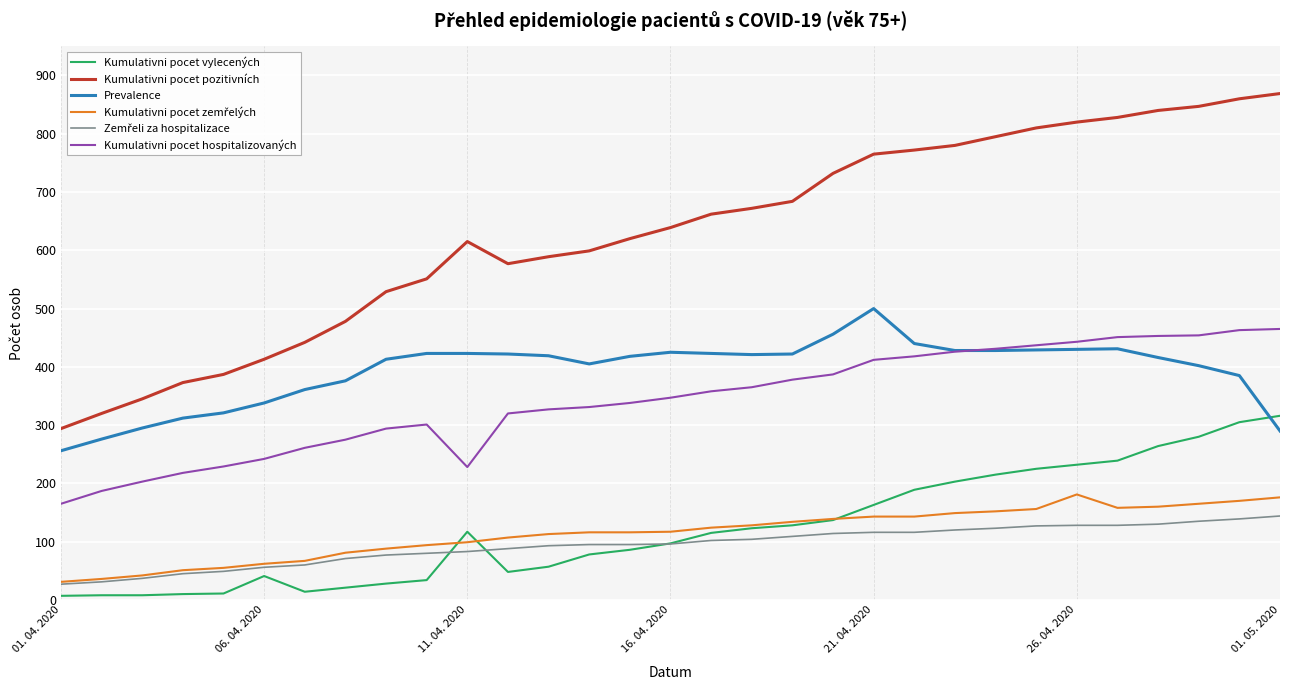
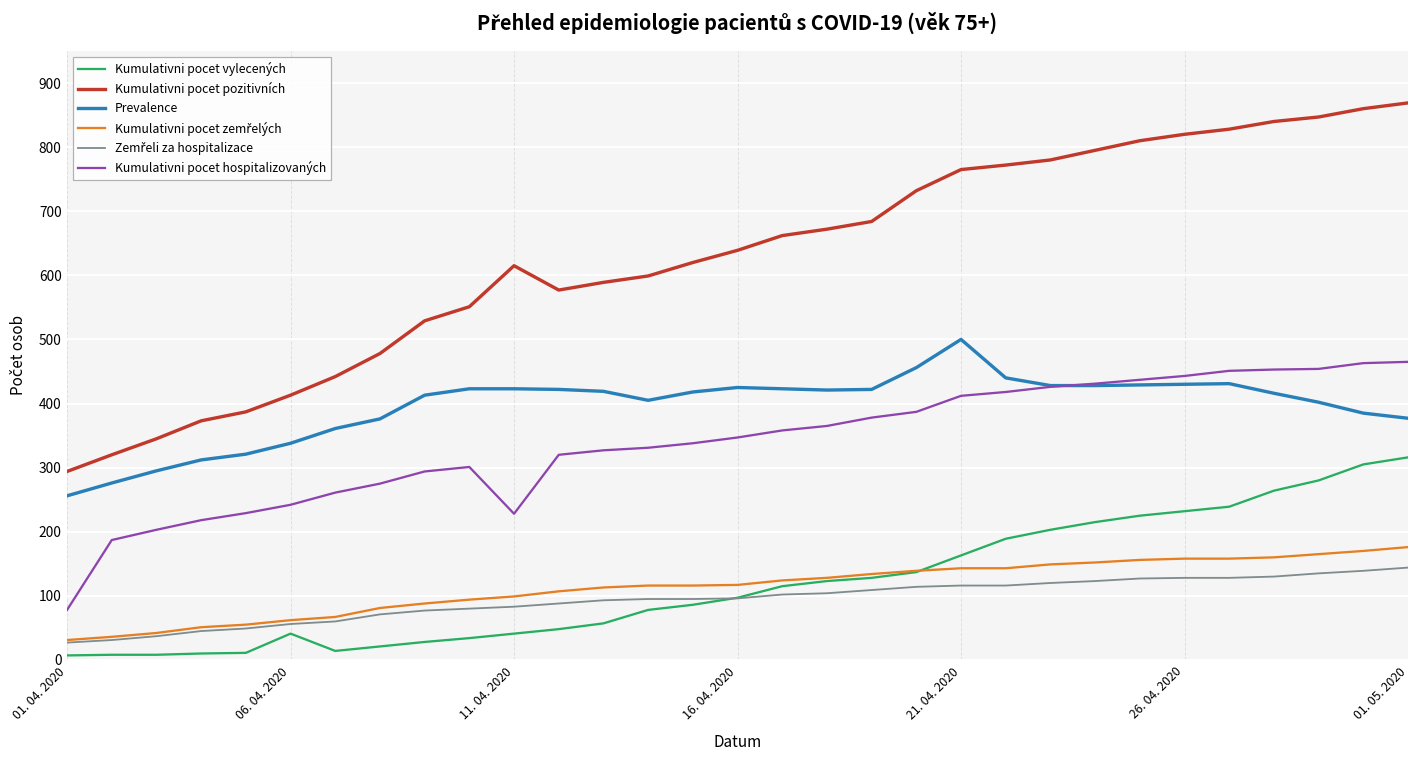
  {
    "Kumulativni pocet vylecených": {
      "01. 04. 2020": 10,
      "06. 04. 2020": 40,
-     "11. 04. 2020": 120,
+     "11. 04. 2020": 40,
      "21. 04. 2020": 160,
      "26. 04. 2020": 230,
      "01. 05. 2020": 320
    },
    "Kumulativni pocet pozitivních": {
      "01. 04. 2020": 290,
      "06. 04. 2020": 410,
      "11. 04. 2020": 620,
      "16. 04. 2020": 640,
      "21. 04. 2020": 770,
      "26. 04. 2020": 820,
      "01. 05. 2020": 870
    },
    "Prevalence": {
      "01. 04. 2020": 260,
      "06. 04. 2020": 340,
      "11. 04. 2020": 420,
      "16. 04. 2020": 430,
      "21. 04. 2020": 500,
      "26. 04. 2020": 430,
-     "01. 05. 2020": 290
+     "01. 05. 2020": 380
    },
    "Kumulativni pocet zemřelých": {
      "06. 04. 2020": 60,
      "11. 04. 2020": 100,
      "16. 04. 2020": 120,
      "21. 04. 2020": 140,
-     "26. 04. 2020": 180,
+     "26. 04. 2020": 160,
      "01. 05. 2020": 180
    },
    "Zemřeli za hospitalizace": {
      "06. 04. 2020": 60,
      "11. 04. 2020": 80,
      "21. 04. 2020": 120,
      "26. 04. 2020": 130,
      "01. 05. 2020": 140
    },
    "Kumulativni pocet hospitalizovaných": {
-     "01. 04. 2020": 170,
+     "01. 04. 2020": 80,
      "06. 04. 2020": 240,
      "11. 04. 2020": 230,
      "16. 04. 2020": 350,
      "21. 04. 2020": 410,
      "26. 04. 2020": 440,
      "01. 05. 2020": 470
    }
  }
